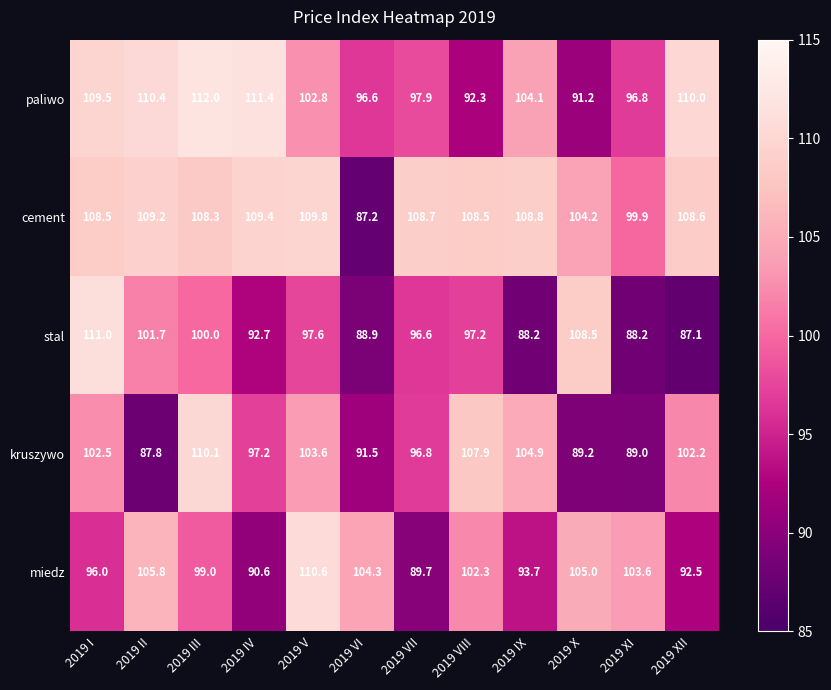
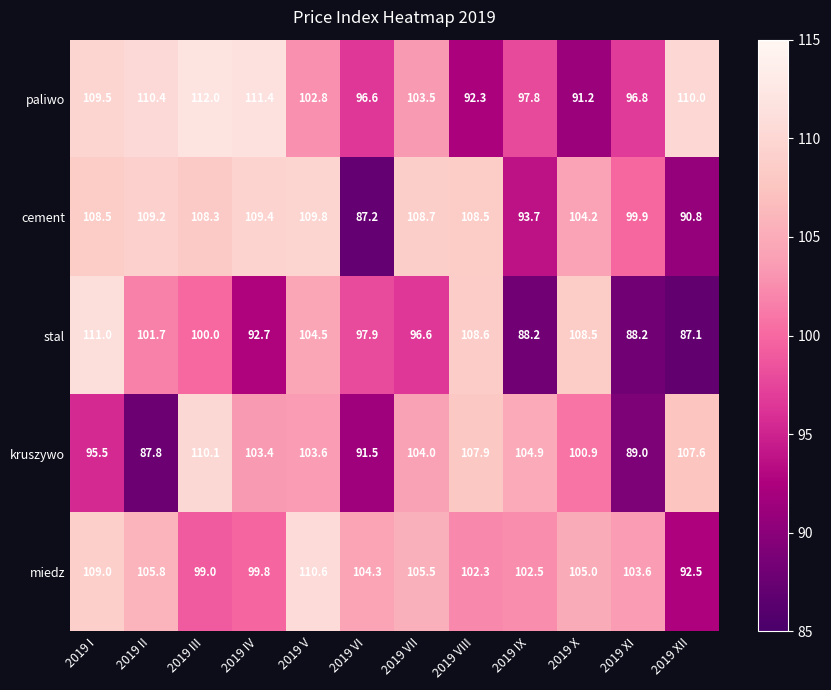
  {
    "paliwo": {
      "2019 V": 102.8,
      "2019 VI": 96.6,
-     "2019 VII": 97.9,
+     "2019 VII": 103.5,
      "2019 VIII": 92.3,
-     "2019 IX": 104.1,
+     "2019 IX": 97.8,
      "2019 X": 91.2,
      "2019 XI": 96.8
    },
    "cement": {
      "2019 I": 108.5,
      "2019 II": 109.2,
      "2019 III": 108.3,
      "2019 IV": 109.4,
      "2019 VI": 87.2,
      "2019 VII": 108.7,
      "2019 VIII": 108.5,
-     "2019 IX": 108.8,
+     "2019 IX": 93.7,
      "2019 X": 104.2,
      "2019 XI": 99.9,
-     "2019 XII": 108.6
+     "2019 XII": 90.8
    },
    "stal": {
      "2019 II": 101.7,
      "2019 III": 100.0,
      "2019 IV": 92.7,
-     "2019 V": 97.6,
-     "2019 VI": 88.9,
+     "2019 V": 104.5,
+     "2019 VI": 97.9,
      "2019 VII": 96.6,
-     "2019 VIII": 97.2,
+     "2019 VIII": 108.6,
      "2019 IX": 88.2,
      "2019 X": 108.5,
      "2019 XI": 88.2,
      "2019 XII": 87.1
    },
    "kruszywo": {
-     "2019 I": 102.5,
+     "2019 I": 95.5,
      "2019 II": 87.8,
-     "2019 IV": 97.2,
+     "2019 IV": 103.4,
      "2019 V": 103.6,
      "2019 VI": 91.5,
-     "2019 VII": 96.8,
+     "2019 VII": 104.0,
      "2019 VIII": 107.9,
      "2019 IX": 104.9,
-     "2019 X": 89.2,
+     "2019 X": 100.9,
      "2019 XI": 89.0,
-     "2019 XII": 102.2
+     "2019 XII": 107.6
    },
    "miedz": {
-     "2019 I": 96.0,
+     "2019 I": 109.0,
      "2019 II": 105.8,
      "2019 III": 99.0,
-     "2019 IV": 90.6,
+     "2019 IV": 99.8,
      "2019 VI": 104.3,
-     "2019 VII": 89.7,
+     "2019 VII": 105.5,
      "2019 VIII": 102.3,
-     "2019 IX": 93.7,
+     "2019 IX": 102.5,
      "2019 X": 105.0,
      "2019 XI": 103.6,
      "2019 XII": 92.5
    }
  }
